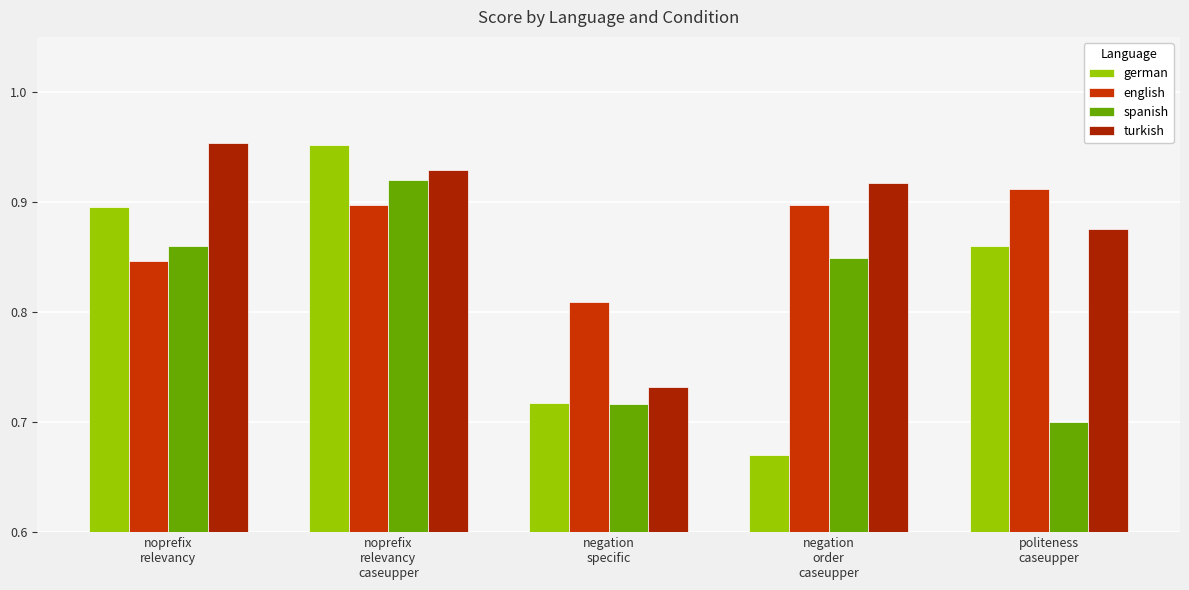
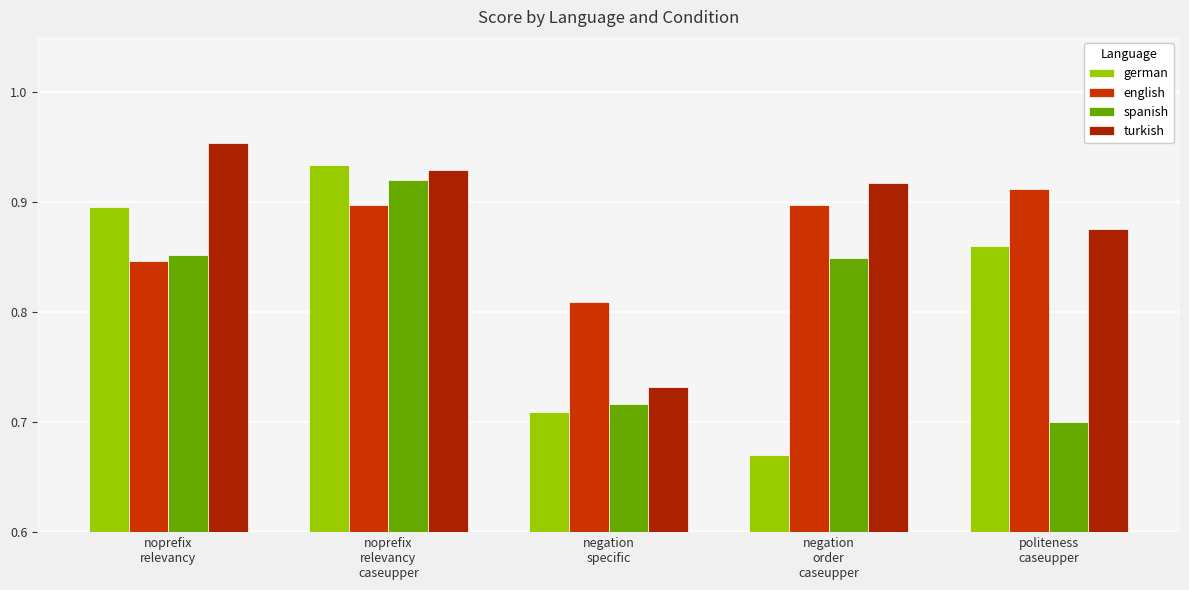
  {
    "german": {
      "noprefix relevancy": 0.895,
-     "noprefix relevancy caseupper": 0.952,
-     "negation specific": 0.717,
+     "noprefix relevancy caseupper": 0.934,
+     "negation specific": 0.709,
      "negation order caseupper": 0.670,
      "politeness caseupper": 0.860
    },
    "spanish": {
-     "noprefix relevancy": 0.860,
+     "noprefix relevancy": 0.852,
      "noprefix relevancy caseupper": 0.920,
      "negation specific": 0.716,
      "negation order caseupper": 0.849,
      "politeness caseupper": 0.700
    }
  }
